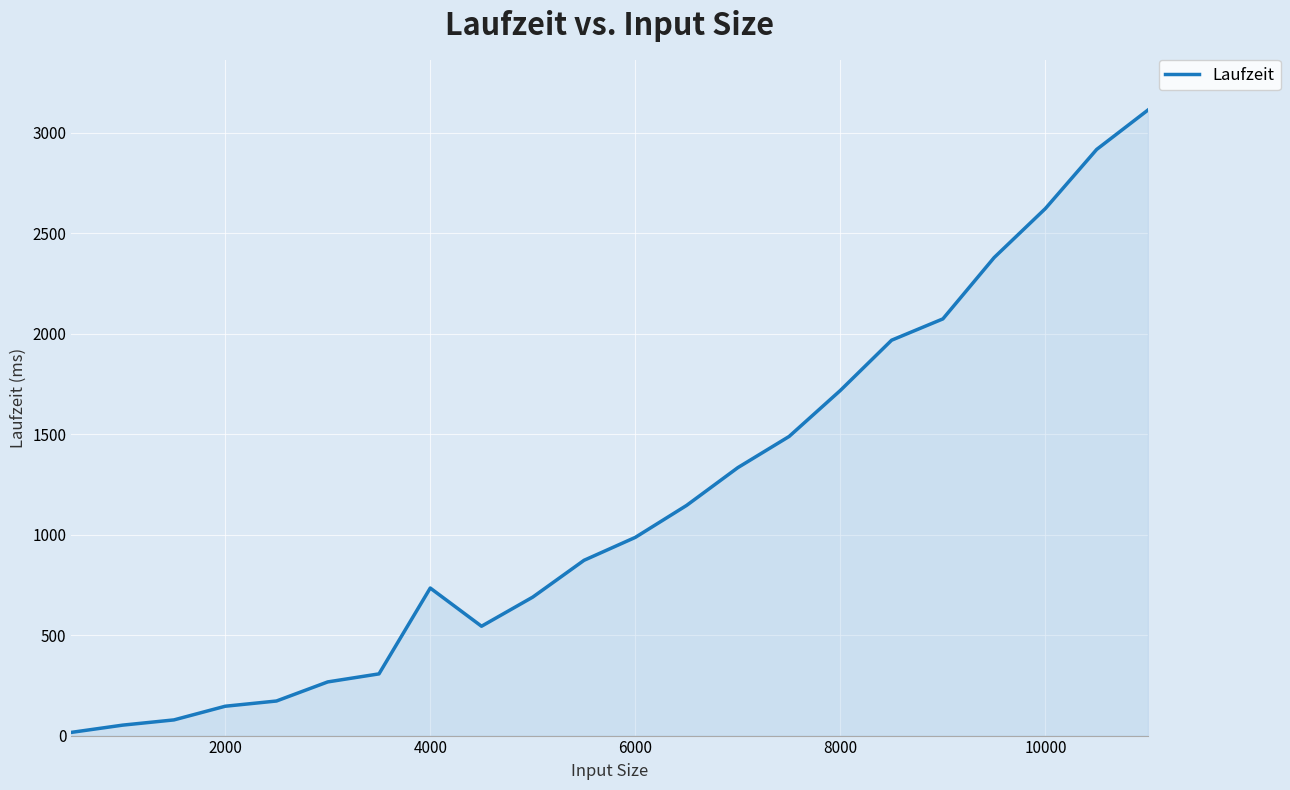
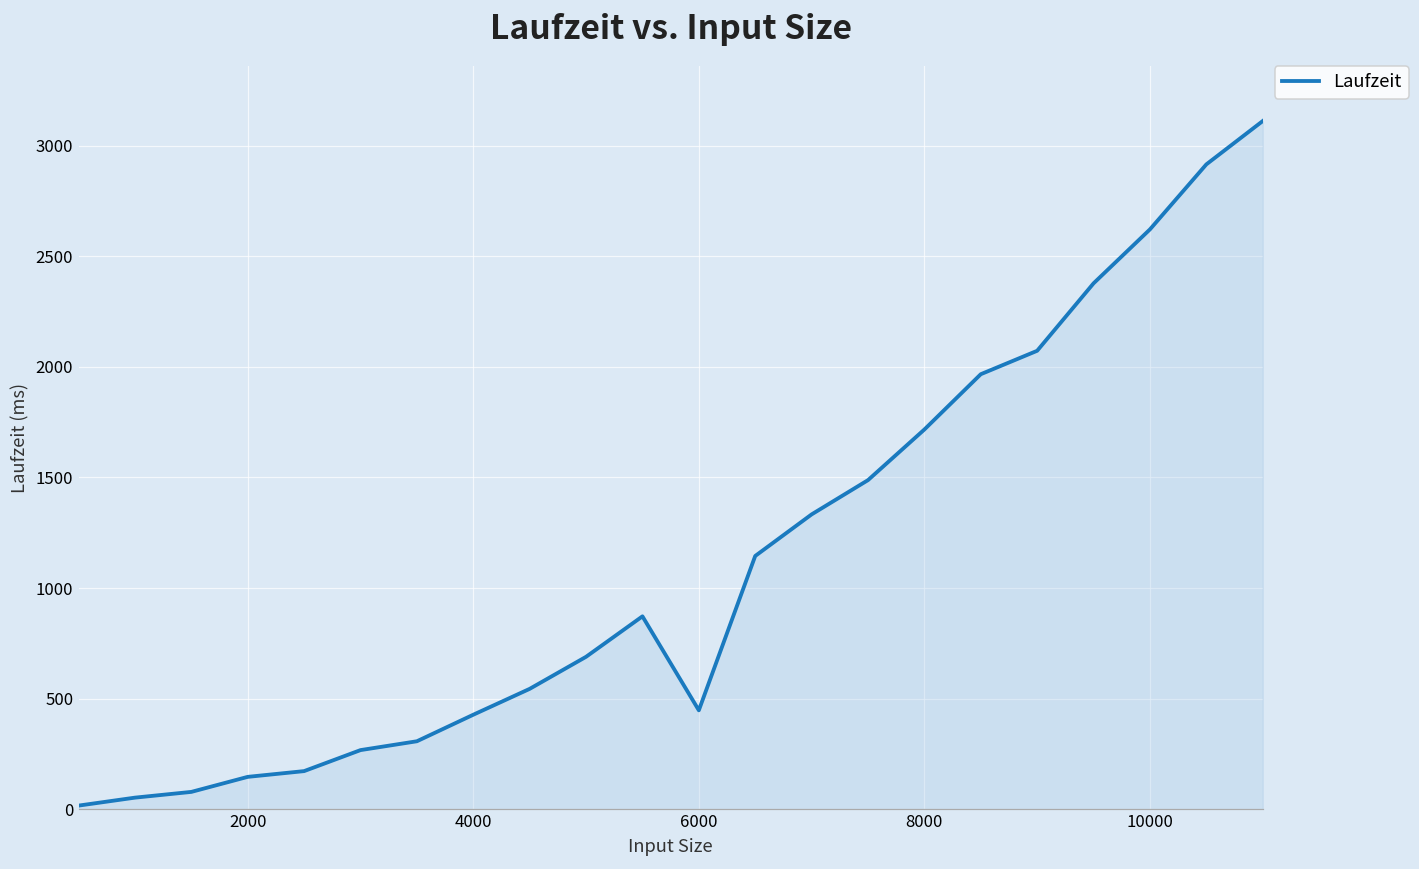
  {
    "2000": 150,
-   "4000": 730,
-   "6000": 990,
+   "4000": 430,
+   "6000": 450,
    "8000": 1720,
    "10000": 2620
  }
